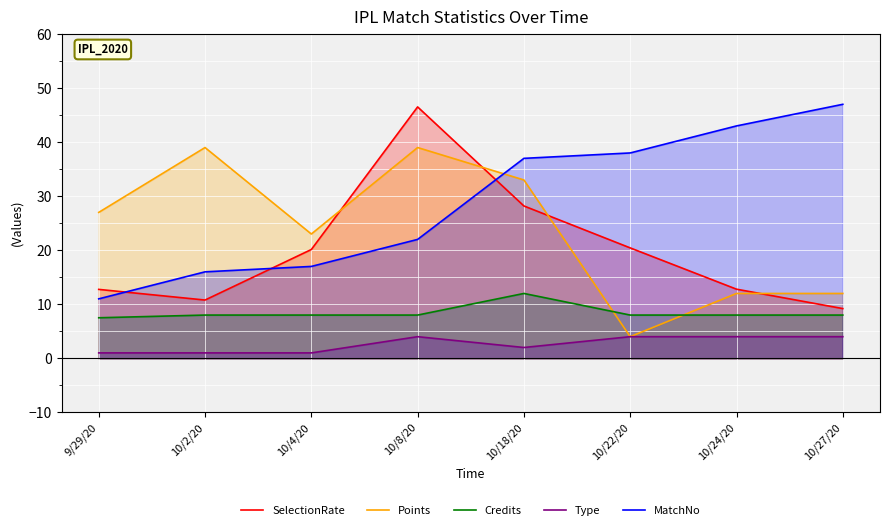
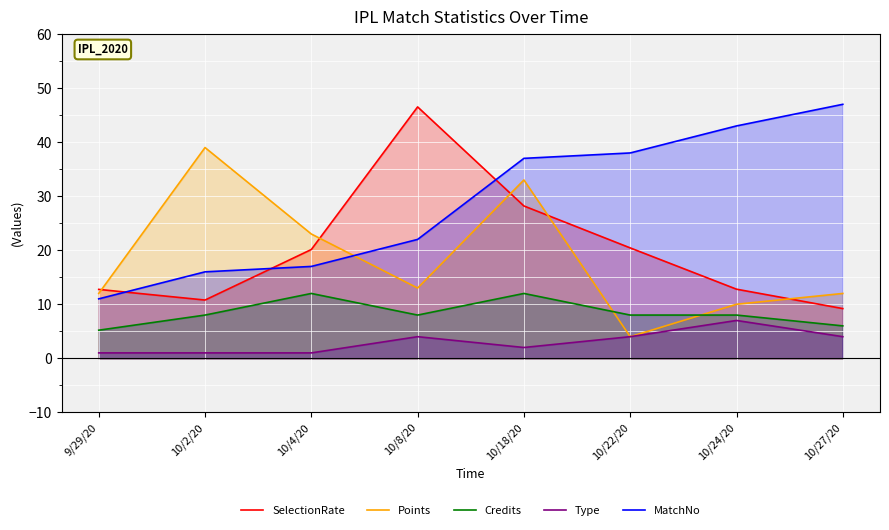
  {
    "SelectionRate": {
      "9/29/20": 13,
      "10/2/20": 11,
      "10/4/20": 20,
      "10/8/20": 47,
      "10/18/20": 28,
      "10/22/20": 20,
      "10/24/20": 13,
      "10/27/20": 9
    },
    "Points": {
-     "9/29/20": 27,
+     "9/29/20": 12,
      "10/2/20": 39,
      "10/4/20": 23,
-     "10/8/20": 39,
+     "10/8/20": 13,
      "10/18/20": 33,
-     "10/24/20": 12,
+     "10/24/20": 10,
      "10/27/20": 12
    },
    "Credits": {
-     "9/29/20": 8,
+     "9/29/20": 5,
      "10/2/20": 8,
-     "10/4/20": 8,
+     "10/4/20": 12,
      "10/8/20": 8,
      "10/18/20": 12,
      "10/22/20": 8,
      "10/24/20": 8,
-     "10/27/20": 8
+     "10/27/20": 6
    },
    "Type": {
      "9/29/20": 1,
      "10/2/20": 1,
      "10/4/20": 1,
      "10/8/20": 4,
      "10/18/20": 2,
-     "10/24/20": 4,
+     "10/24/20": 7,
      "10/27/20": 4
    },
    "MatchNo": {
      "9/29/20": 11,
      "10/2/20": 16,
      "10/4/20": 17,
      "10/8/20": 22,
      "10/18/20": 37,
      "10/22/20": 38,
      "10/24/20": 43,
      "10/27/20": 47
    }
  }
